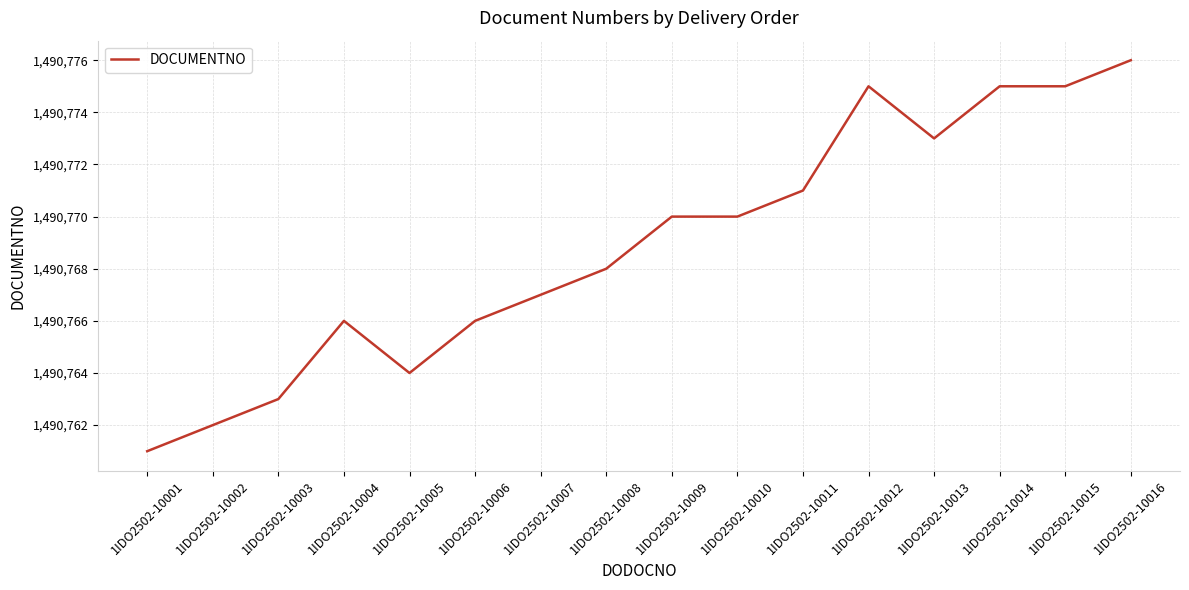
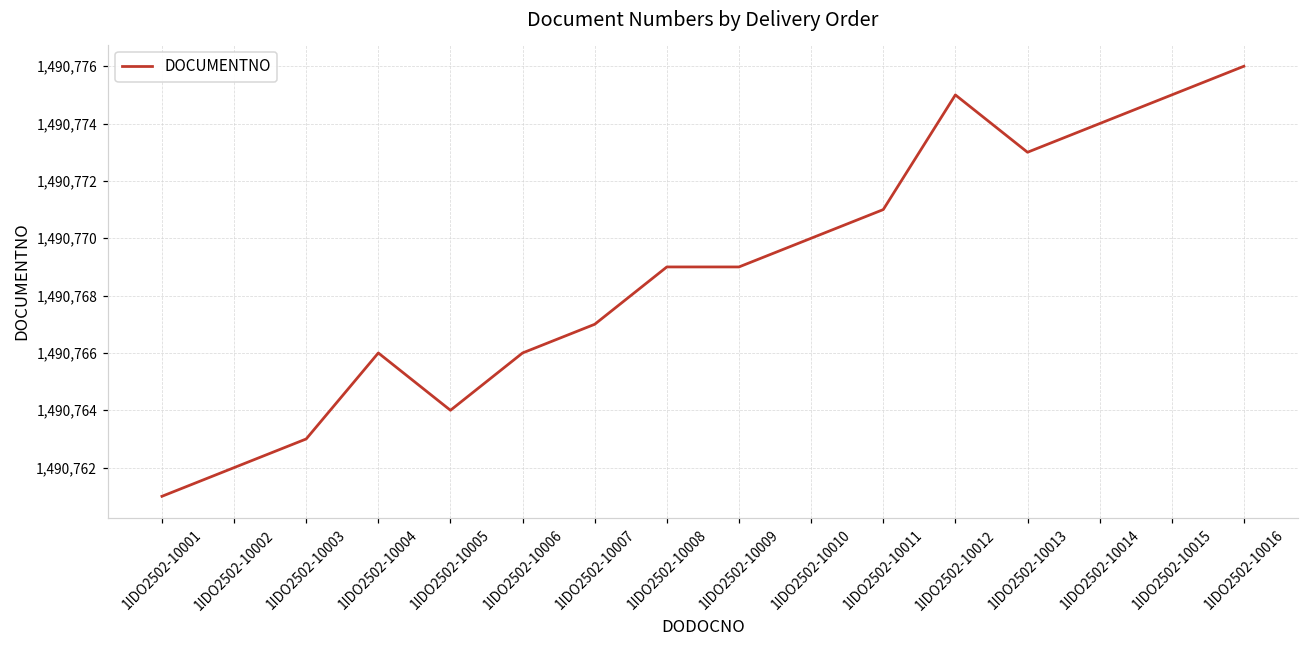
  {
    "1IDO2502-10001": "1,490,761",
    "1IDO2502-10002": "1,490,762",
    "1IDO2502-10003": "1,490,763",
    "1IDO2502-10004": "1,490,766",
    "1IDO2502-10005": "1,490,764",
    "1IDO2502-10006": "1,490,766",
    "1IDO2502-10007": "1,490,767",
-   "1IDO2502-10008": "1,490,768",
-   "1IDO2502-10009": "1,490,770",
+   "1IDO2502-10008": "1,490,769",
+   "1IDO2502-10009": "1,490,769",
    "1IDO2502-10010": "1,490,770",
    "1IDO2502-10011": "1,490,771",
    "1IDO2502-10012": "1,490,775",
    "1IDO2502-10013": "1,490,773",
-   "1IDO2502-10014": "1,490,775",
+   "1IDO2502-10014": "1,490,774",
    "1IDO2502-10015": "1,490,775",
    "1IDO2502-10016": "1,490,776"
  }
